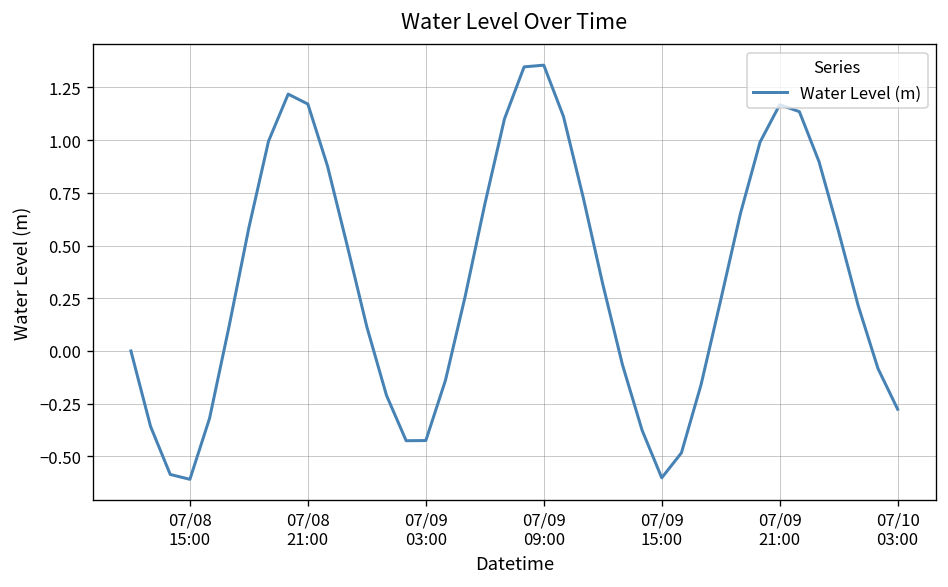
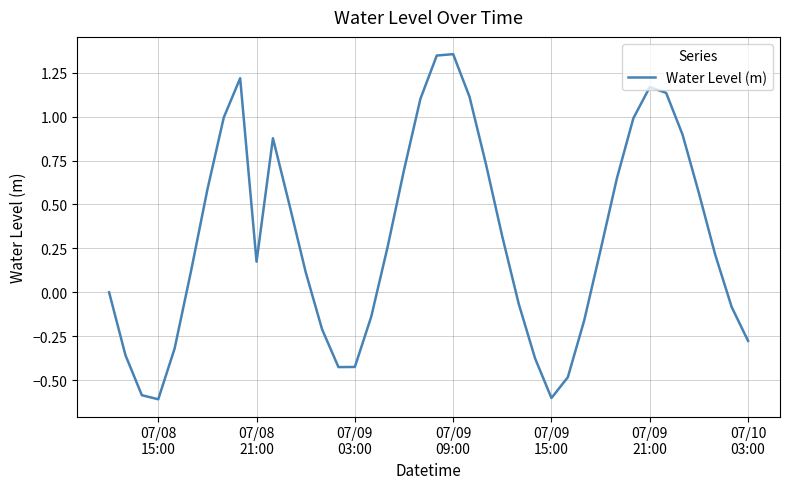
  {
    "07/08 15:00": -0.61,
-   "07/08 21:00": 1.17,
+   "07/08 21:00": 0.17,
    "07/09 03:00": -0.43,
    "07/09 09:00": 1.36,
    "07/09 15:00": -0.60,
    "07/10 03:00": -0.28
  }
